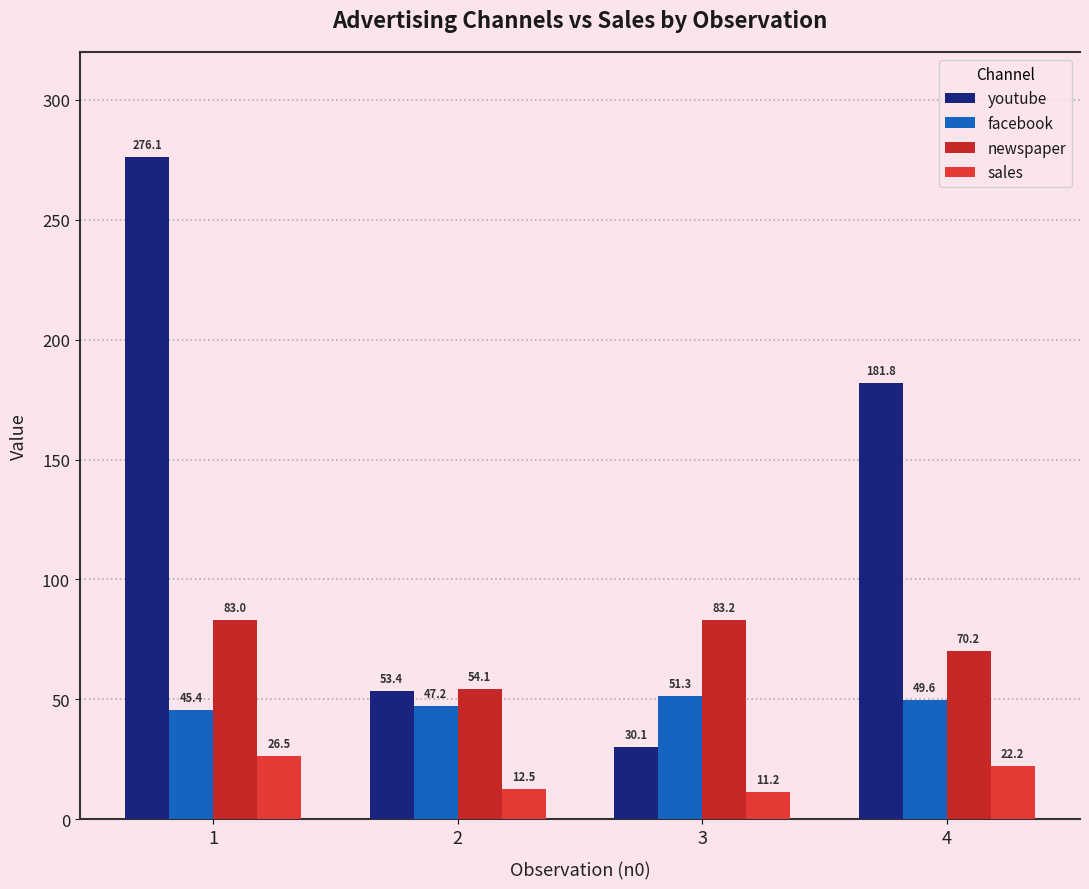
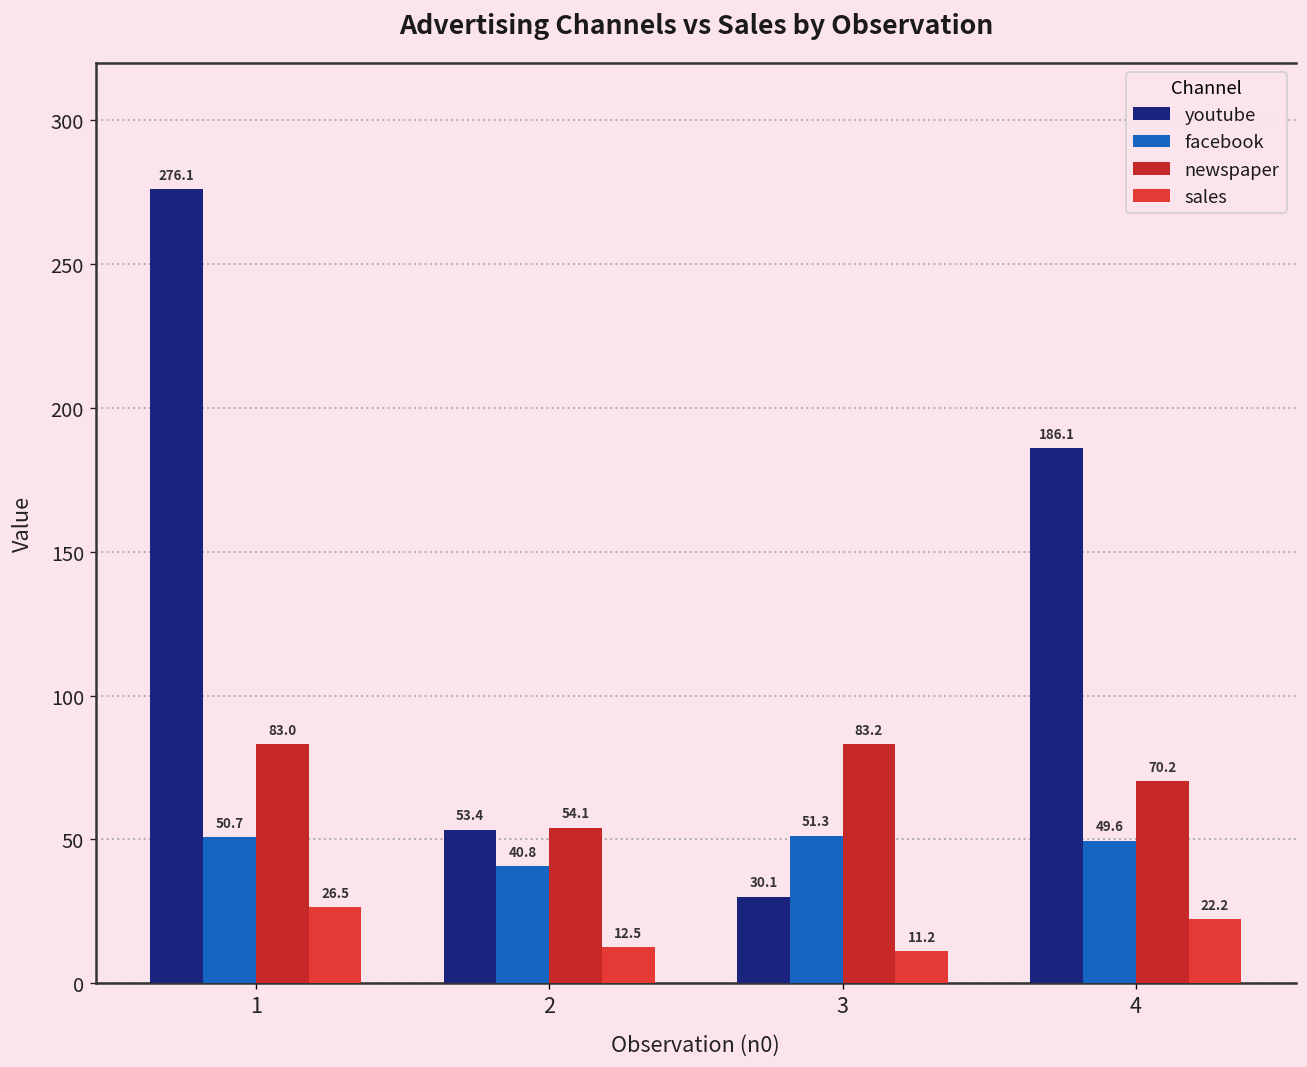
  {
    "youtube": {
      "1": 276.1,
      "2": 53.4,
      "3": 30.1,
-     "4": 181.8
+     "4": 186.1
    },
    "facebook": {
-     "1": 45.4,
-     "2": 47.2,
+     "1": 50.7,
+     "2": 40.8,
      "3": 51.3,
      "4": 49.6
    }
  }
